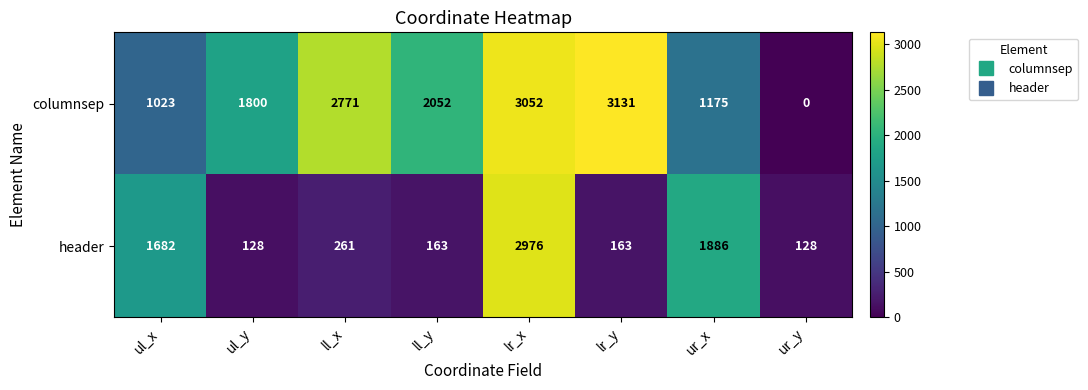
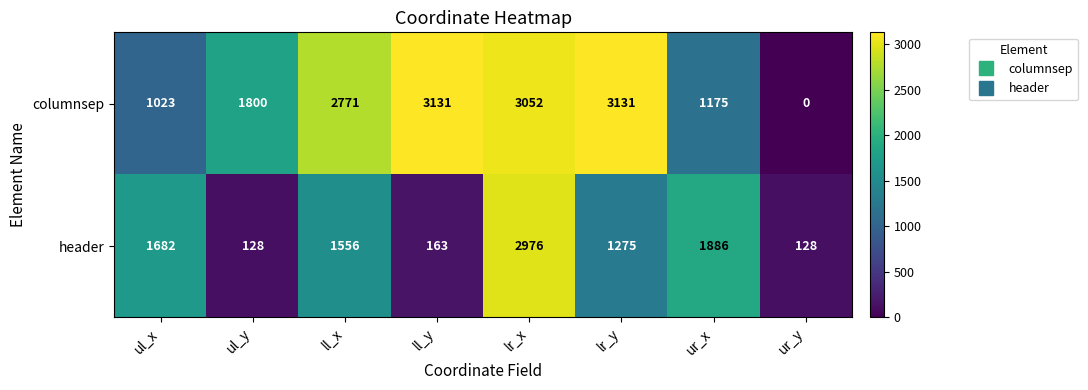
  {
    "columnsep": {
      "ul_x": 1023,
      "ul_y": 1800,
      "ll_x": 2771,
-     "ll_y": 2052,
+     "ll_y": 3131,
      "lr_x": 3052,
      "lr_y": 3131,
      "ur_x": 1175,
      "ur_y": 0
    },
    "header": {
      "ul_x": 1682,
      "ul_y": 128,
-     "ll_x": 261,
+     "ll_x": 1556,
      "ll_y": 163,
      "lr_x": 2976,
-     "lr_y": 163,
+     "lr_y": 1275,
      "ur_x": 1886,
      "ur_y": 128
    }
  }
